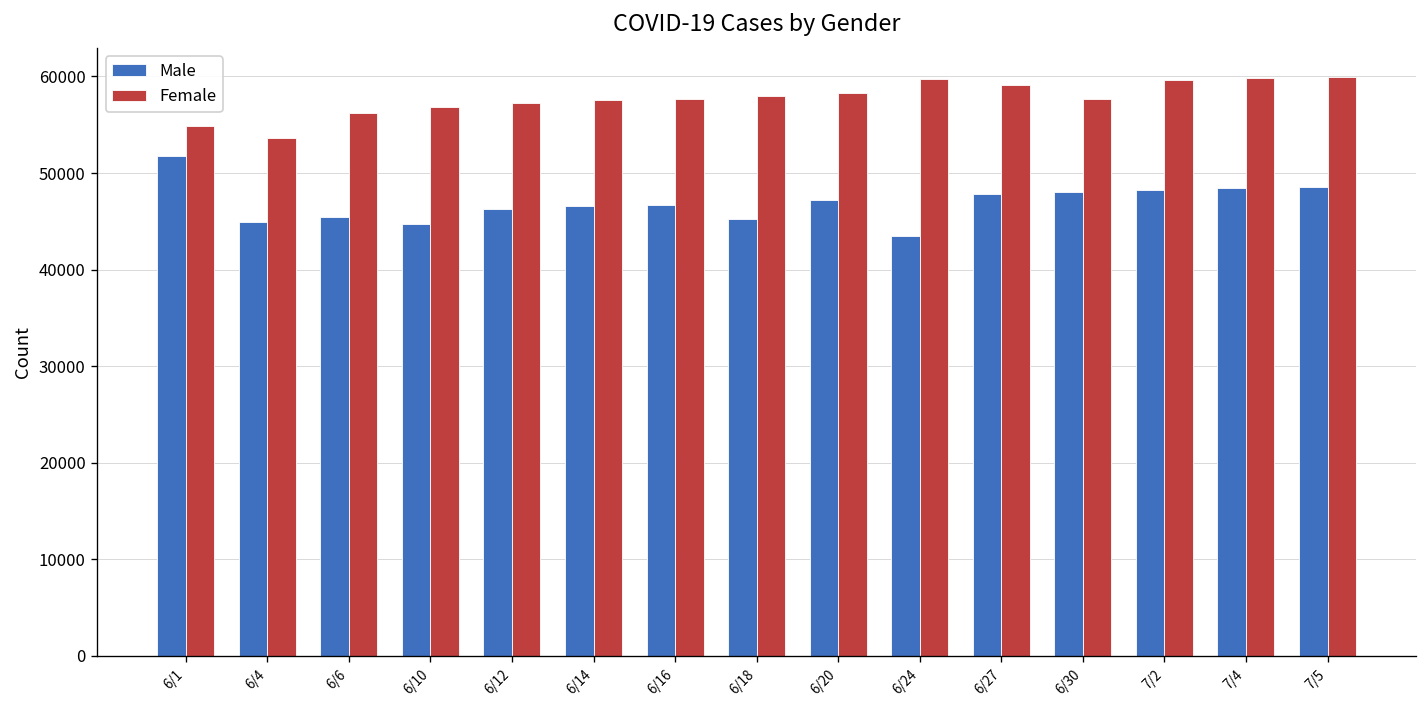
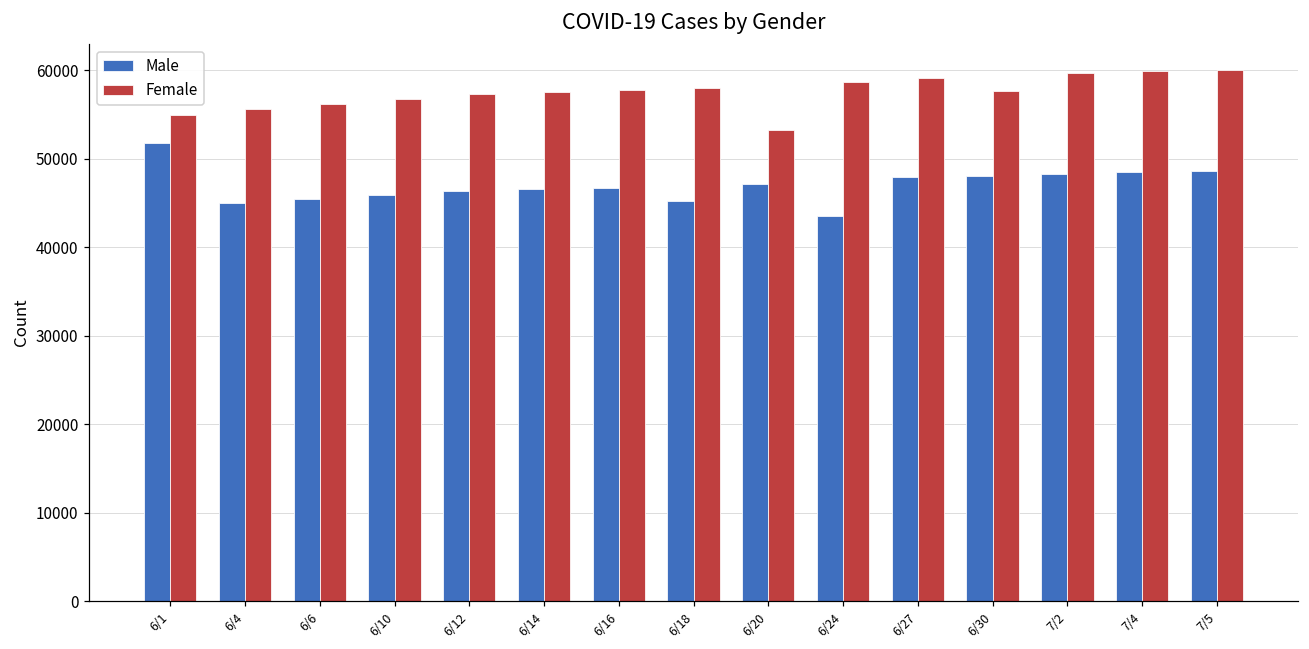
  {
    "Male": {
      "6/1": 52000,
      "6/4": 45000,
      "6/6": 45000,
-     "6/10": 45000,
+     "6/10": 46000,
      "6/12": 46000,
      "6/14": 47000,
      "6/16": 47000,
      "6/18": 45000,
      "6/20": 47000,
      "6/24": 43000,
      "6/27": 48000,
      "6/30": 48000,
      "7/2": 48000,
      "7/4": 48000,
      "7/5": 49000
    },
    "Female": {
      "6/1": 55000,
-     "6/4": 54000,
+     "6/4": 56000,
      "6/6": 56000,
      "6/10": 57000,
      "6/12": 57000,
      "6/14": 58000,
      "6/16": 58000,
      "6/18": 58000,
-     "6/20": 58000,
-     "6/24": 60000,
+     "6/20": 53000,
+     "6/24": 59000,
      "6/27": 59000,
      "6/30": 58000,
      "7/2": 60000,
      "7/4": 60000,
      "7/5": 60000
    }
  }
